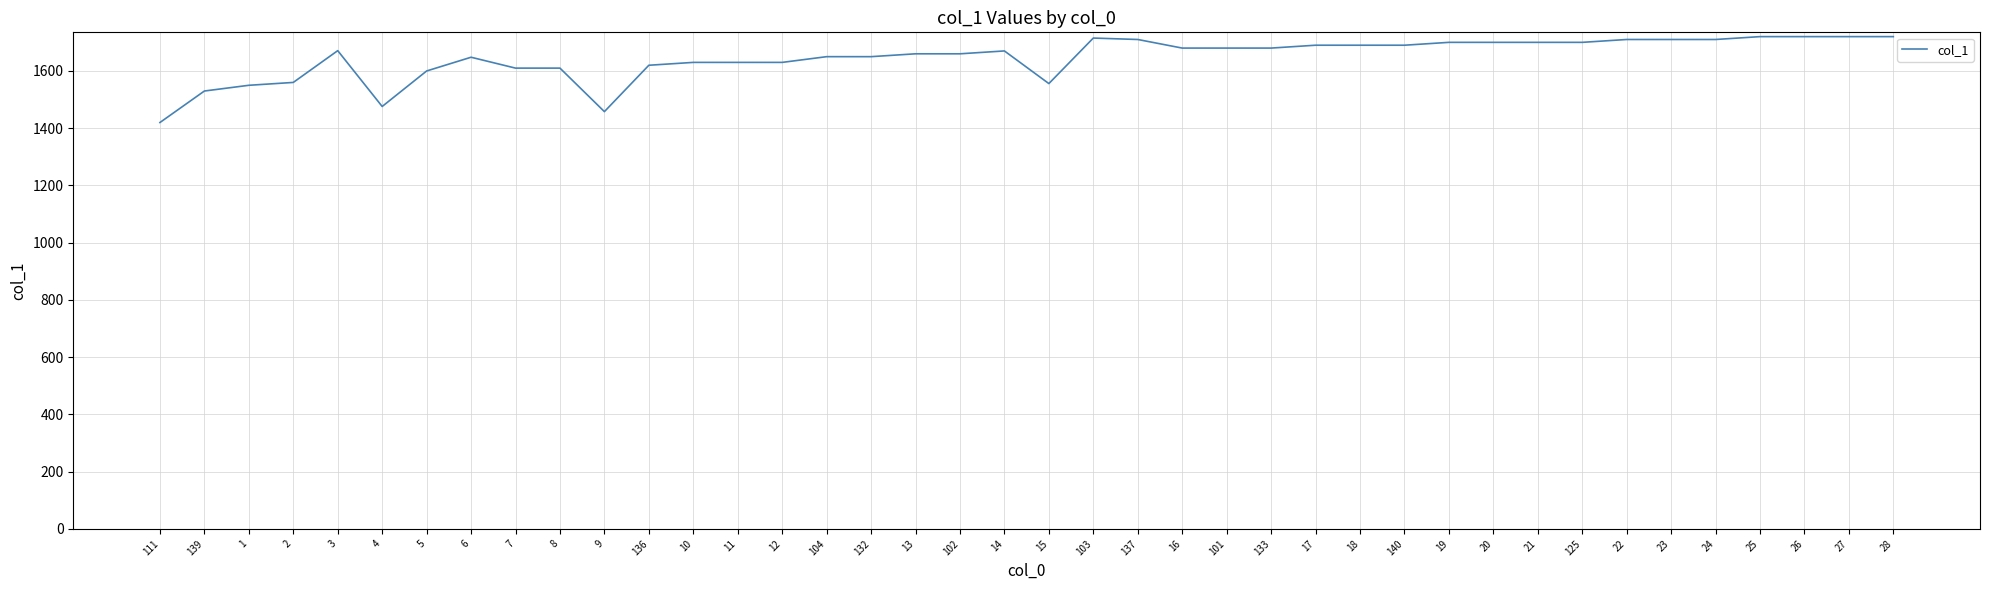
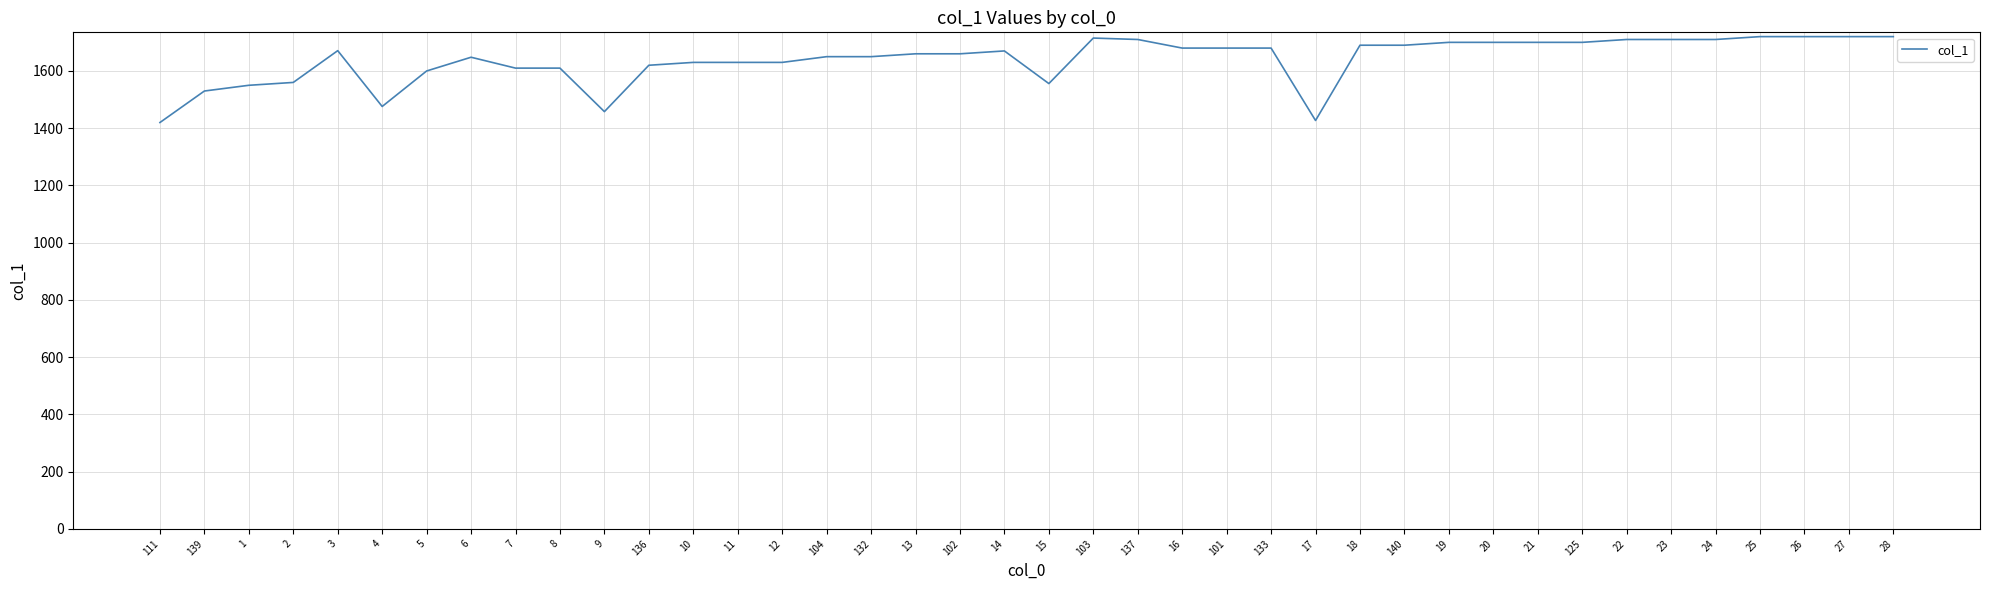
  {
    "111": 1420,
    "139": 1530,
    "1": 1550,
    "2": 1560,
    "3": 1670,
    "4": 1480,
    "5": 1600,
    "6": 1650,
    "7": 1610,
    "8": 1610,
    "9": 1460,
    "136": 1620,
    "10": 1630,
    "11": 1630,
    "12": 1630,
    "104": 1650,
    "132": 1650,
    "13": 1660,
    "102": 1660,
    "14": 1670,
    "15": 1560,
    "103": 1720,
    "137": 1710,
    "16": 1680,
    "101": 1680,
    "133": 1680,
-   "17": 1690,
+   "17": 1430,
    "18": 1690,
    "140": 1690,
    "19": 1700,
    "20": 1700,
    "21": 1700,
    "125": 1700,
    "22": 1710,
    "23": 1710,
    "24": 1710,
    "25": 1720,
    "26": 1720,
    "27": 1720,
    "28": 1720
  }
